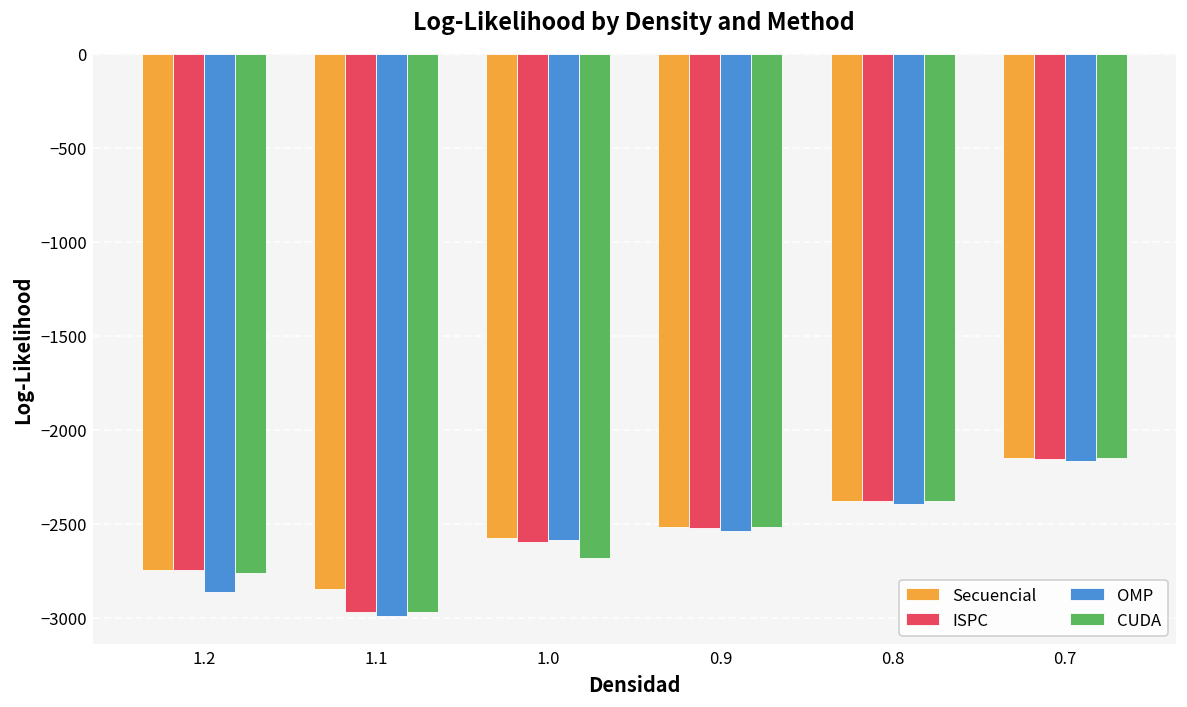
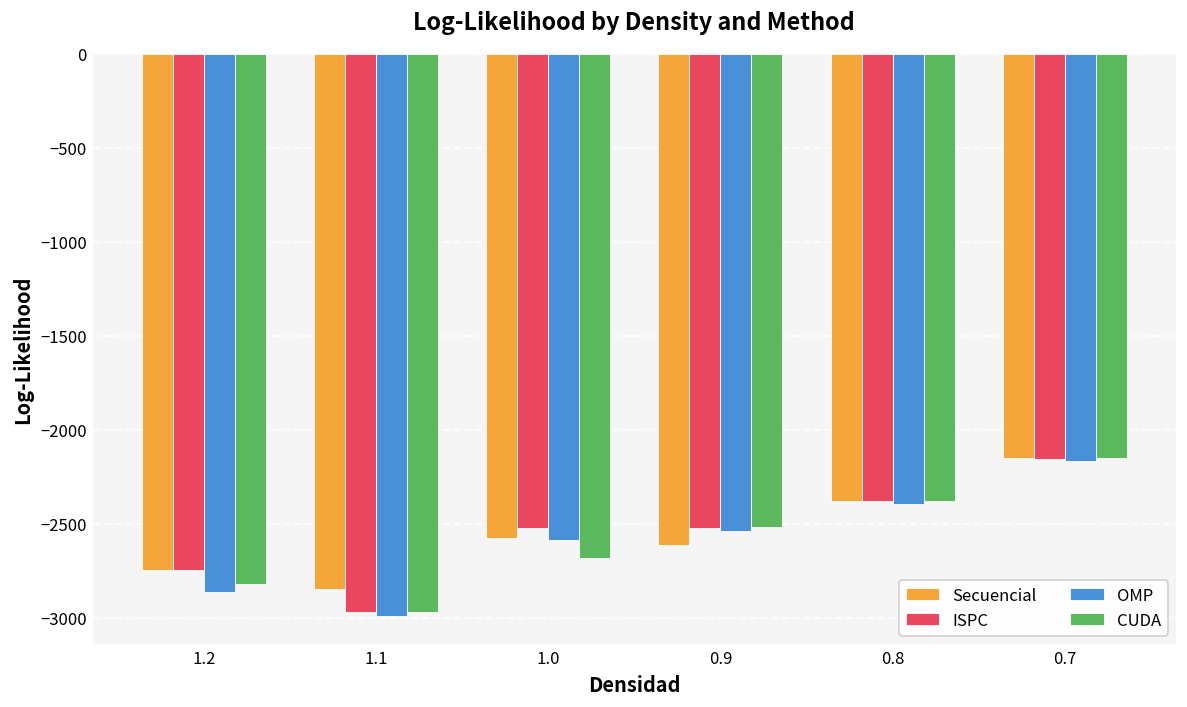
  {
    "Secuencial": {
      "1.2": -2750,
      "1.1": -2850,
      "1.0": -2570,
-     "0.9": -2520,
+     "0.9": -2610,
      "0.8": -2380,
      "0.7": -2150
    },
    "ISPC": {
      "1.2": -2750,
      "1.1": -2970,
-     "1.0": -2600,
+     "1.0": -2520,
      "0.9": -2520,
      "0.8": -2380,
      "0.7": -2150
    },
    "OMP": {
      "1.2": -2870,
      "1.1": -2990,
      "1.0": -2590,
      "0.9": -2540,
      "0.8": -2390,
      "0.7": -2170
    },
    "CUDA": {
-     "1.2": -2760,
+     "1.2": -2820,
      "1.1": -2970,
      "1.0": -2680,
      "0.9": -2520,
      "0.8": -2380,
      "0.7": -2150
    }
  }
